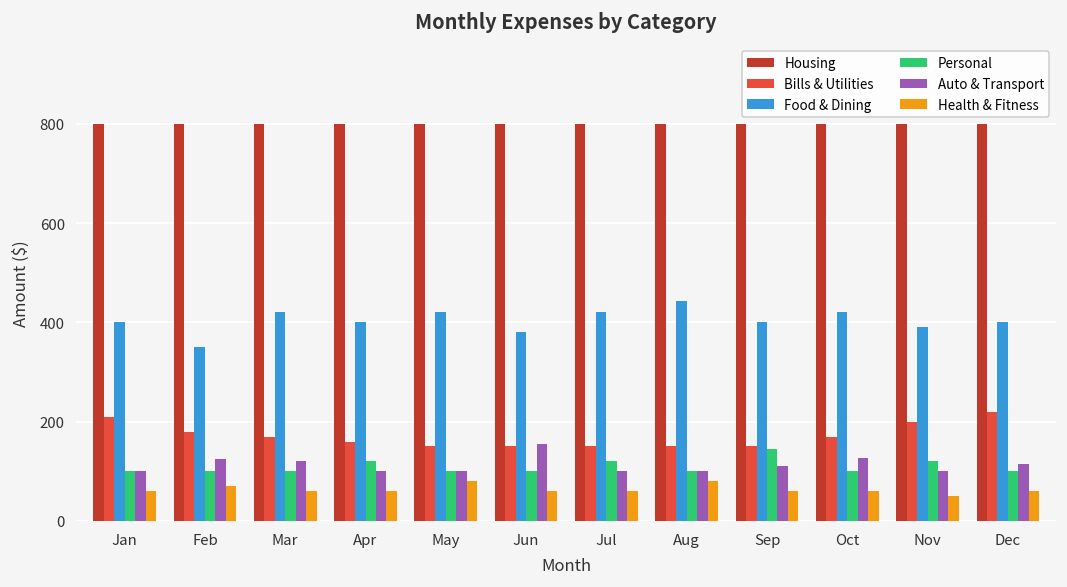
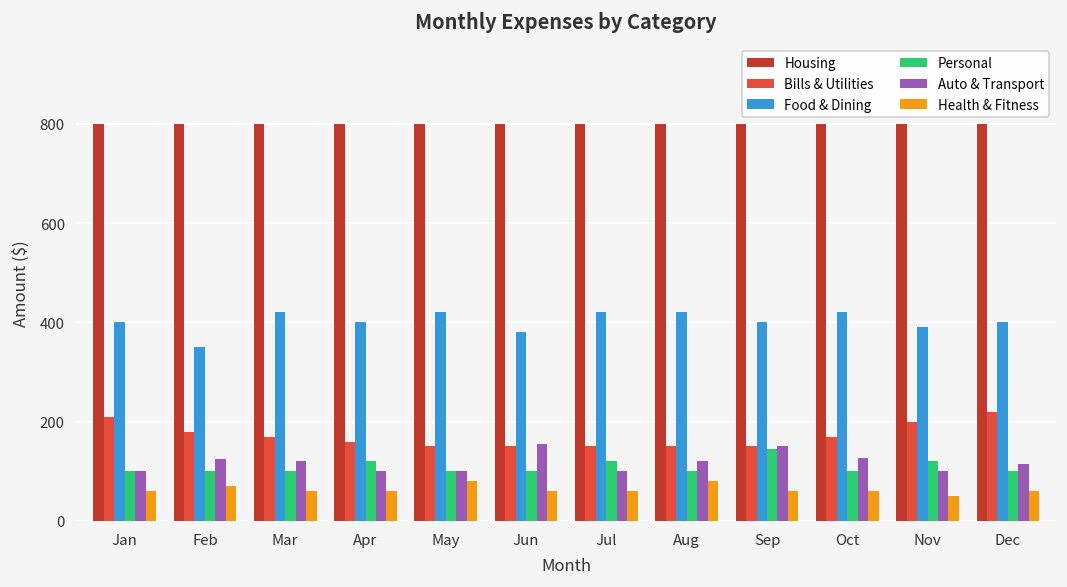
  {
    "Food & Dining": {
      "Jan": 400,
      "Feb": 350,
      "Mar": 420,
      "Apr": 400,
      "May": 420,
      "Jun": 380,
      "Jul": 420,
-     "Aug": 440,
+     "Aug": 420,
      "Sep": 400,
      "Oct": 420,
      "Nov": 390,
      "Dec": 400
    },
    "Personal": {
      "Jan": 100,
      "Feb": 100,
      "Mar": 100,
      "Apr": 120,
      "May": 100,
      "Jun": 100,
      "Jul": 120,
      "Aug": 100,
      "Sep": 140,
      "Oct": 100,
      "Nov": 120,
      "Dec": 100
    },
    "Auto & Transport": {
      "Jan": 100,
      "Feb": 130,
      "Mar": 120,
      "Apr": 100,
      "May": 100,
      "Jun": 160,
      "Jul": 100,
-     "Aug": 100,
-     "Sep": 110,
+     "Aug": 120,
+     "Sep": 150,
      "Oct": 130,
      "Nov": 100,
      "Dec": 120
    },
    "Health & Fitness": {
      "Jan": 60,
      "Feb": 70,
      "Mar": 60,
      "Apr": 60,
      "May": 80,
      "Jun": 60,
      "Jul": 60,
      "Aug": 80,
      "Sep": 60,
      "Oct": 60,
      "Nov": 50,
      "Dec": 60
    }
  }
